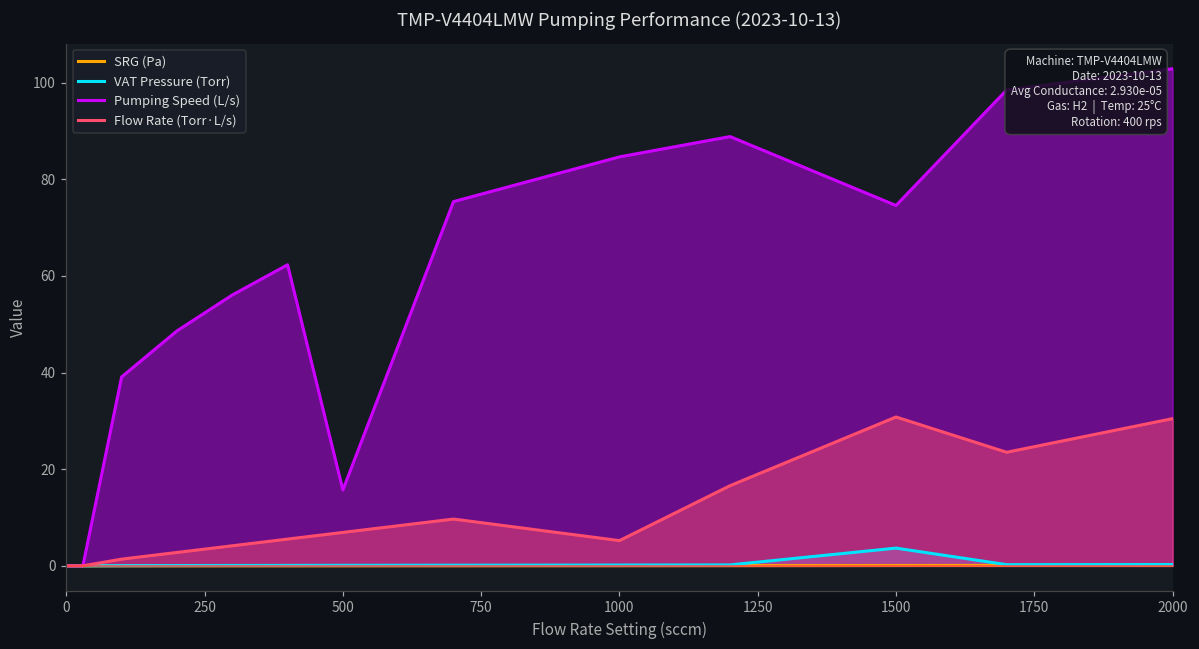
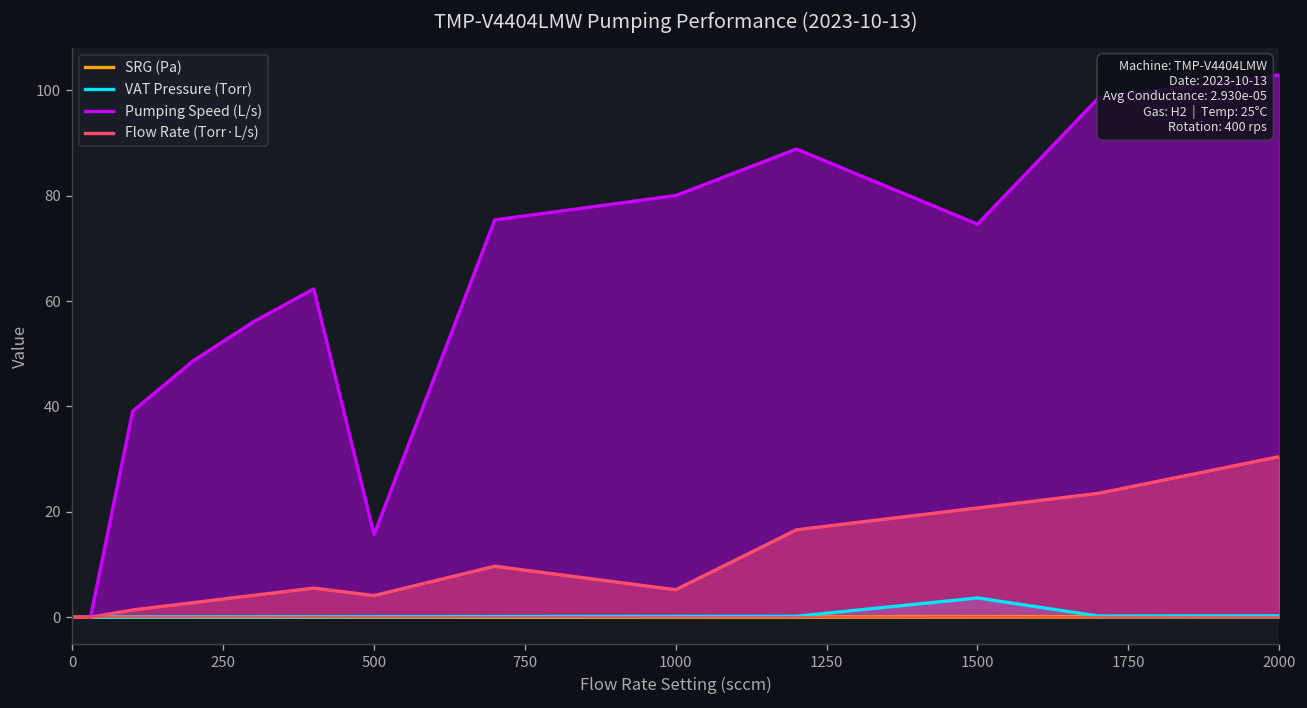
  {
    "SRG (Pa)": {
      "1500": 0
    },
    "VAT Pressure (Torr)": {
      "1500": 4
    },
    "Pumping Speed (L/s)": {
      "500": 16,
-     "1000": 85,
+     "1000": 80,
      "1500": 75,
      "2000": 103
    },
    "Flow Rate (Torr·L/s)": {
-     "500": 7,
+     "500": 4,
      "1000": 5,
-     "1500": 31,
+     "1500": 21,
      "2000": 30
    }
  }
